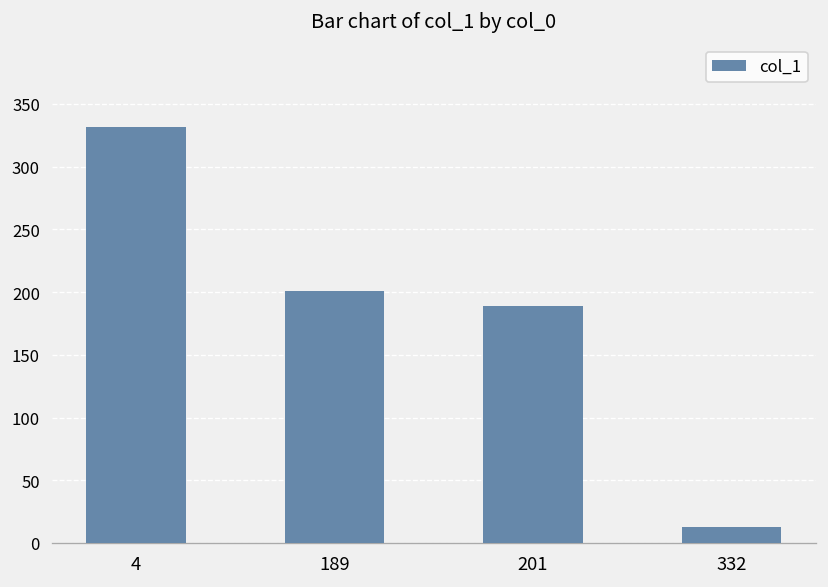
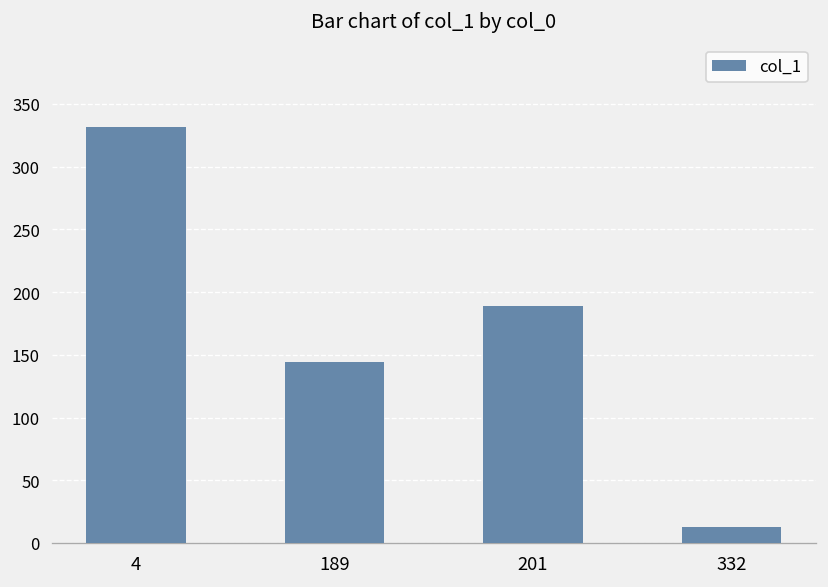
  {
    "4": 332,
-   "189": 201,
+   "189": 144,
    "201": 189,
    "332": 13
  }
